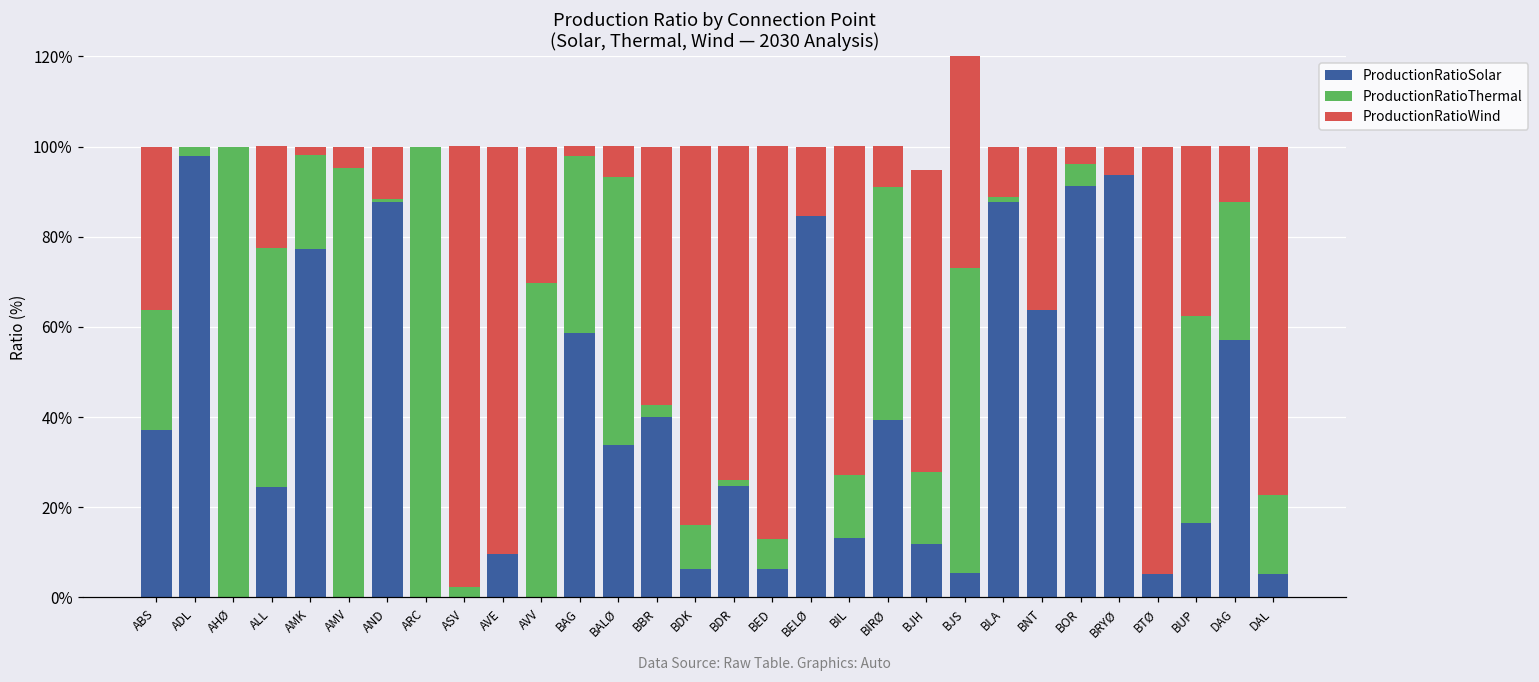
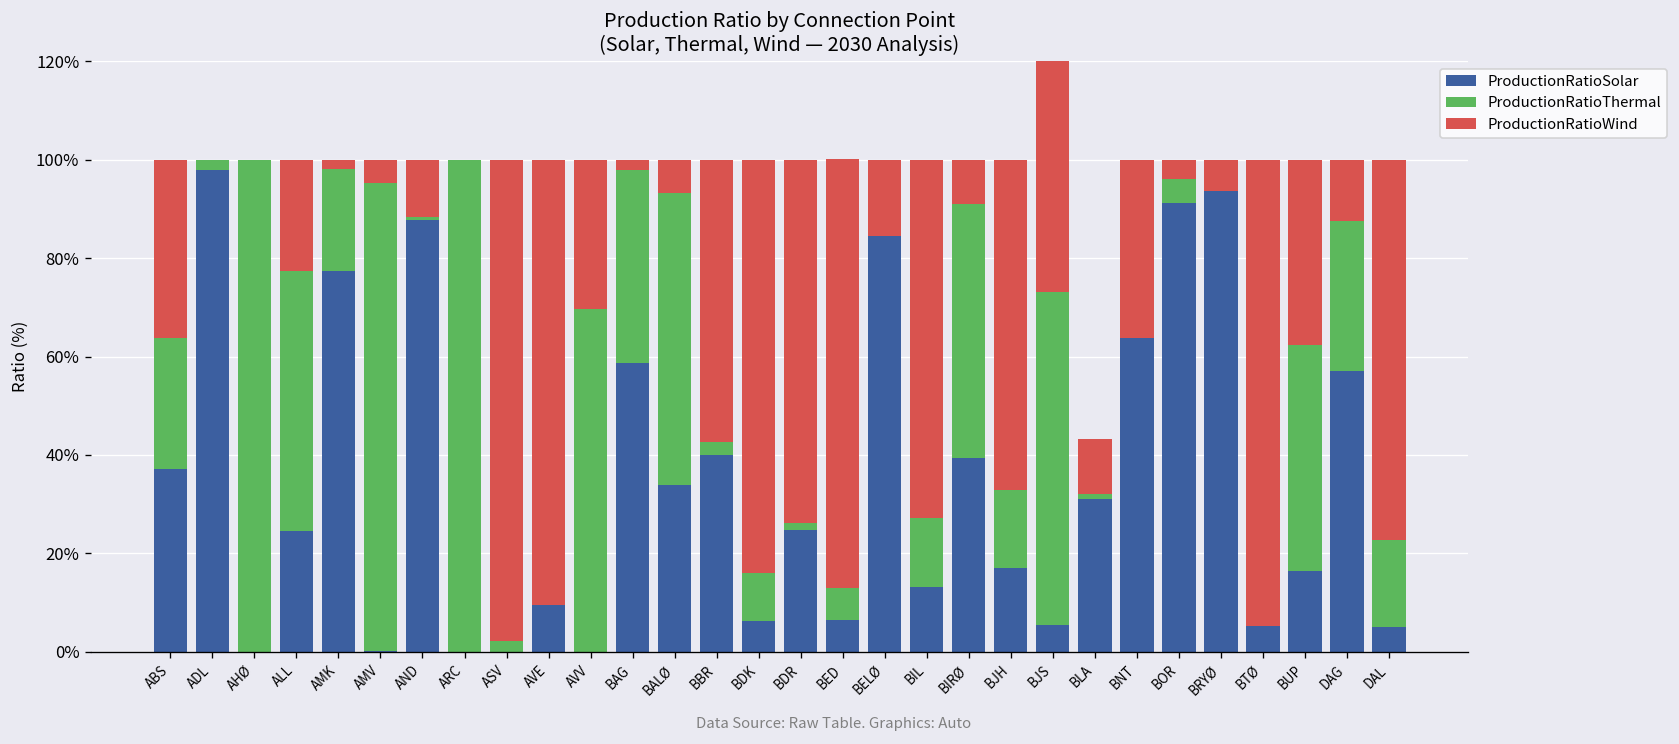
  {
    "ProductionRatioSolar": {
      "ABS": "37%",
      "ADL": "98%",
      "AHØ": "0%",
      "ALL": "25%",
      "AMK": "77%",
      "AND": "88%",
      "ARC": "0%",
      "ASV": "0%",
      "AVE": "10%",
      "AVV": "0%",
      "BAG": "59%",
      "BALØ": "34%",
      "BBR": "40%",
      "BDK": "6%",
      "BDR": "25%",
      "BED": "6%",
      "BELØ": "85%",
      "BIL": "13%",
      "BIRØ": "39%",
-     "BJH": "12%",
+     "BJH": "17%",
      "BJS": "5%",
-     "BLA": "88%",
+     "BLA": "31%",
      "BNT": "64%",
      "BOR": "91%",
      "BRYØ": "94%",
      "BTØ": "5%",
      "BUP": "17%",
      "DAG": "57%",
      "DAL": "5%"
    },
    "ProductionRatioThermal": {
      "ABS": "27%",
      "ADL": "2%",
      "AHØ": "100%",
      "ALL": "53%",
      "AMK": "21%",
      "AMV": "95%",
      "ARC": "100%",
      "ASV": "2%",
      "AVE": "0%",
      "AVV": "70%",
      "BAG": "39%",
      "BALØ": "59%",
      "BBR": "2%",
      "BDK": "10%",
      "BDR": "1%",
      "BED": "7%",
      "BELØ": "0%",
      "BIL": "14%",
      "BIRØ": "52%",
      "BJH": "16%",
      "BJS": "68%",
      "BLA": "1%",
      "BNT": "0%",
      "BOR": "5%",
      "BRYØ": "0%",
      "BTØ": "0%",
      "BUP": "46%",
      "DAG": "31%",
      "DAL": "18%"
    },
    "ProductionRatioWind": {
      "ABS": "36%",
      "ADL": "0%",
      "AHØ": "0%",
      "ALL": "23%",
      "AMK": "2%",
      "AMV": "5%",
      "AND": "12%",
      "ARC": "0%",
      "ASV": "98%",
      "AVE": "90%",
      "AVV": "30%",
      "BAG": "2%",
      "BALØ": "7%",
      "BBR": "57%",
      "BDK": "84%",
      "BDR": "74%",
      "BED": "87%",
      "BELØ": "16%",
      "BIL": "73%",
      "BIRØ": "9%",
      "BJH": "67%",
      "BLA": "11%",
      "BNT": "36%",
      "BOR": "4%",
      "BRYØ": "6%",
      "BTØ": "95%",
      "BUP": "38%",
      "DAG": "12%",
      "DAL": "77%"
    }
  }
